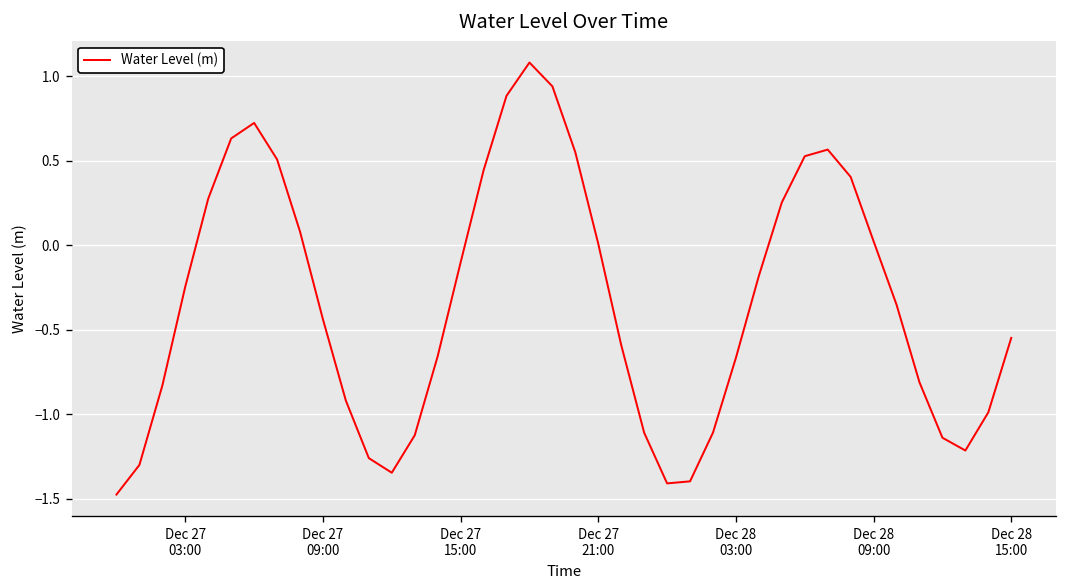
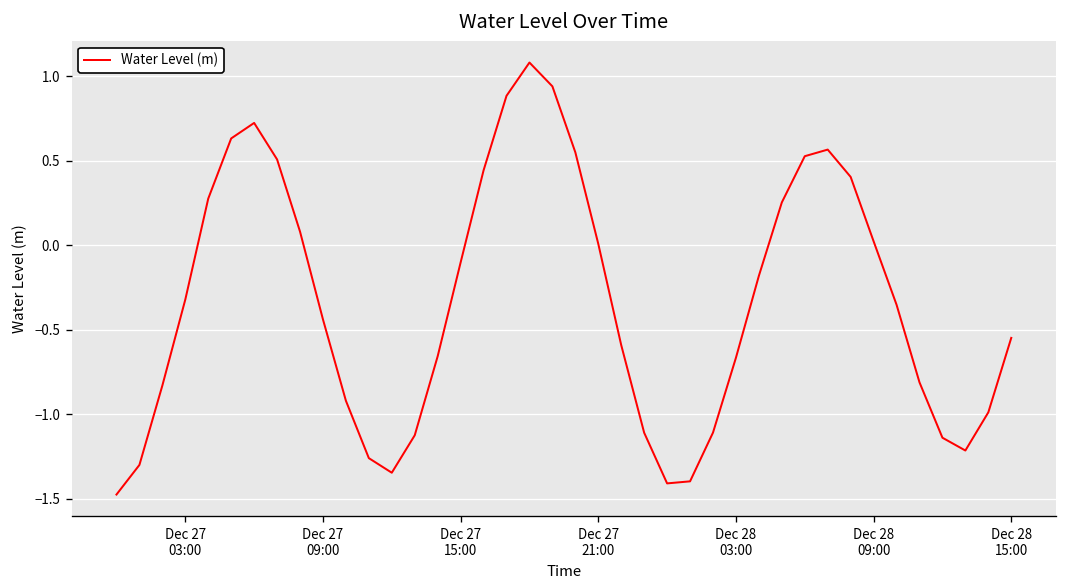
  {
-   "Dec 27 03:00": -0.24,
+   "Dec 27 03:00": -0.32,
    "Dec 27 09:00": -0.44,
    "Dec 27 15:00": -0.10,
    "Dec 27 21:00": 0.01,
    "Dec 28 03:00": -0.66,
    "Dec 28 09:00": 0.02,
    "Dec 28 15:00": -0.55
  }
